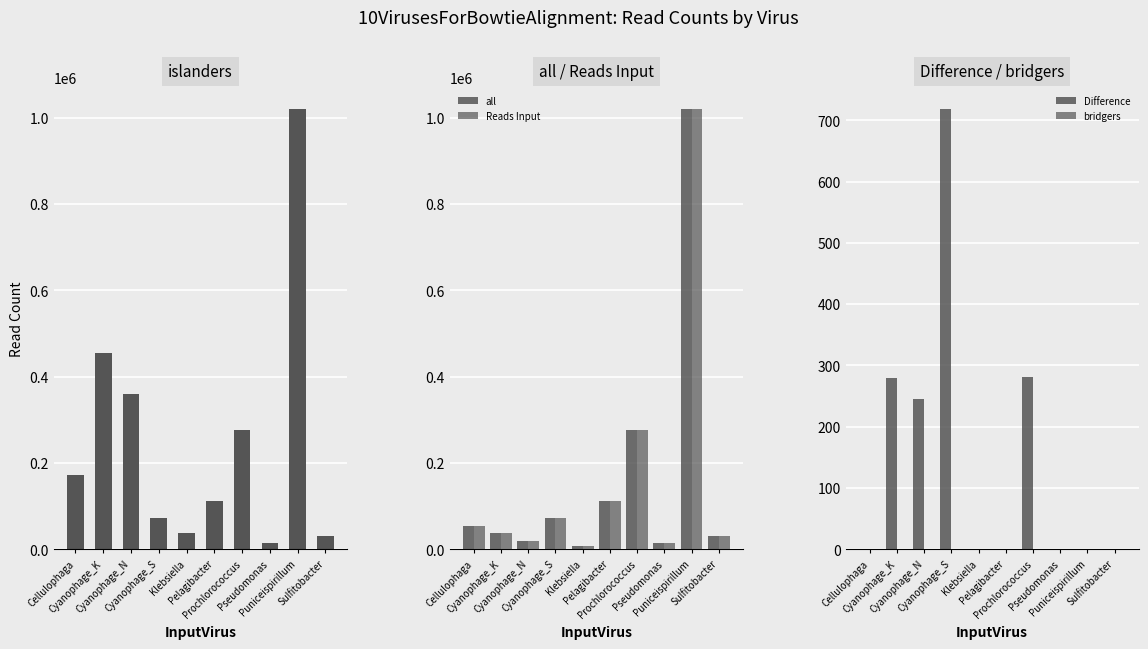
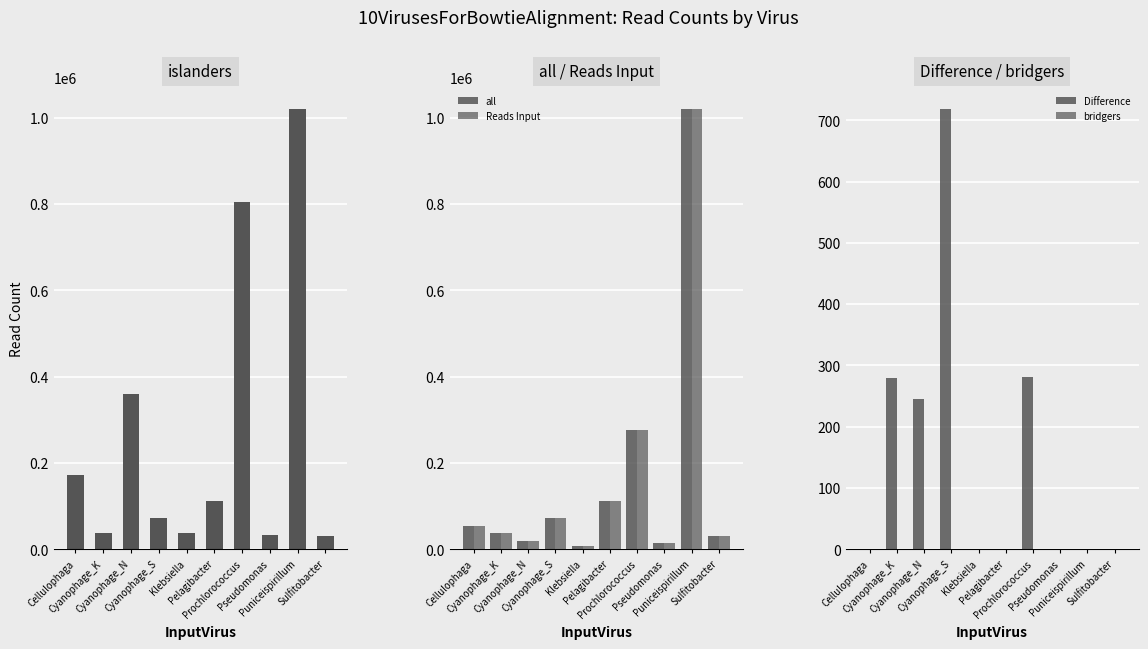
  {
    "islanders": {
      "Cellulophaga": 170000,
-     "Cyanophage_K": 450000,
+     "Cyanophage_K": 40000,
      "Cyanophage_N": 360000,
      "Cyanophage_S": 70000,
      "Klebsiella": 40000,
      "Pelagibacter": 110000,
-     "Prochlorococcus": 280000,
-     "Pseudomonas": 10000,
+     "Prochlorococcus": 810000,
+     "Pseudomonas": 30000,
      "Puniceispirillum": 1020000,
      "Sulfitobacter": 30000
    }
  }
